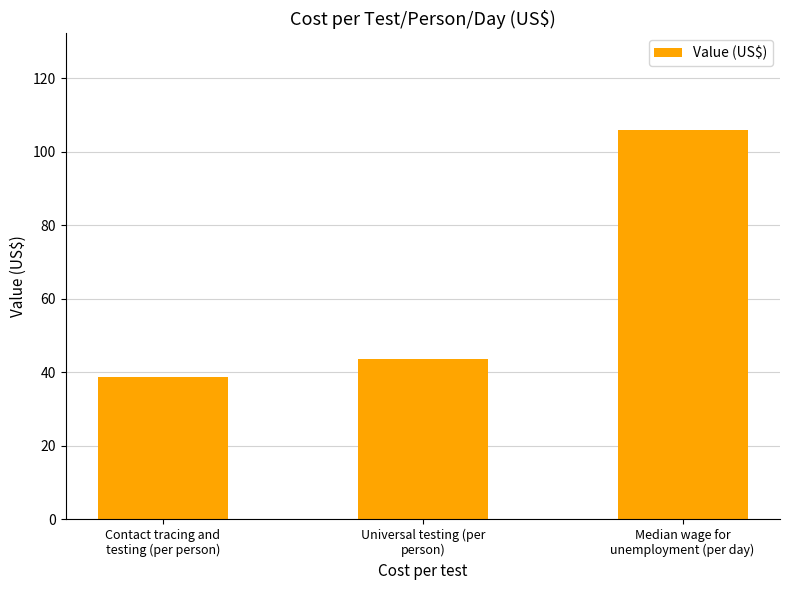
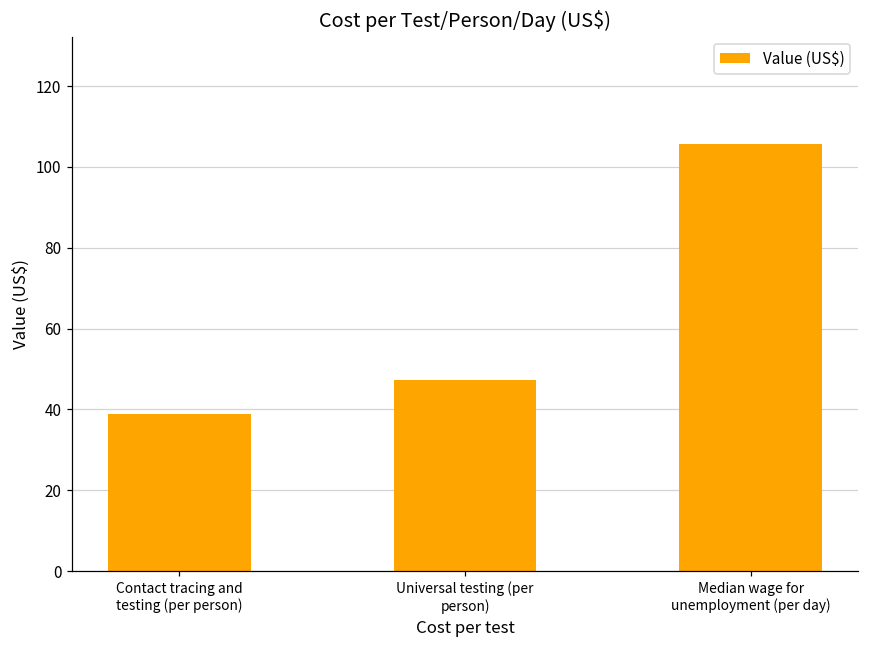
  {
    "Contact tracing and testing (per person)": 39,
-   "Universal testing (per person)": 44,
+   "Universal testing (per person)": 47,
    "Median wage for unemployment (per day)": 106
  }
